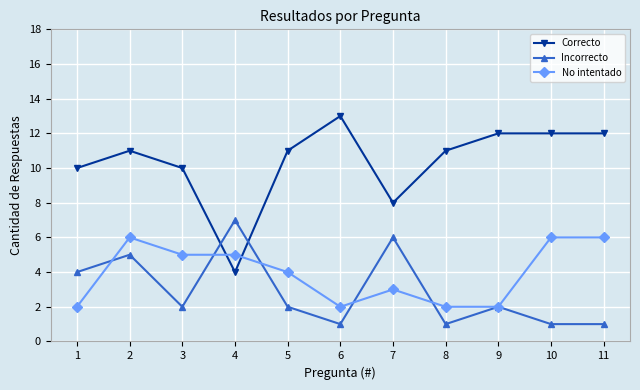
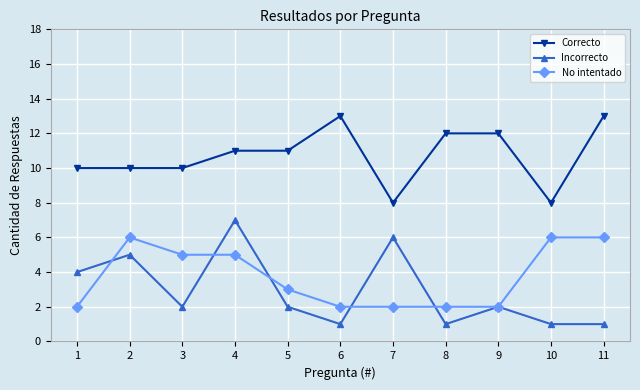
  {
    "Correcto": {
      "1": 10,
-     "2": 11,
+     "2": 10,
      "3": 10,
-     "4": 4,
+     "4": 11,
      "5": 11,
      "6": 13,
      "7": 8,
-     "8": 11,
+     "8": 12,
      "9": 12,
-     "10": 12,
-     "11": 12
+     "10": 8,
+     "11": 13
    },
    "Incorrecto": {
      "1": 4,
      "2": 5,
      "3": 2,
      "4": 7,
      "5": 2,
      "6": 1,
      "7": 6,
      "8": 1,
      "10": 1,
      "11": 1
    },
    "No intentado": {
      "1": 2,
      "2": 6,
      "3": 5,
      "4": 5,
-     "5": 4,
+     "5": 3,
      "6": 2,
-     "7": 3,
+     "7": 2,
      "8": 2,
      "10": 6,
      "11": 6
    }
  }
